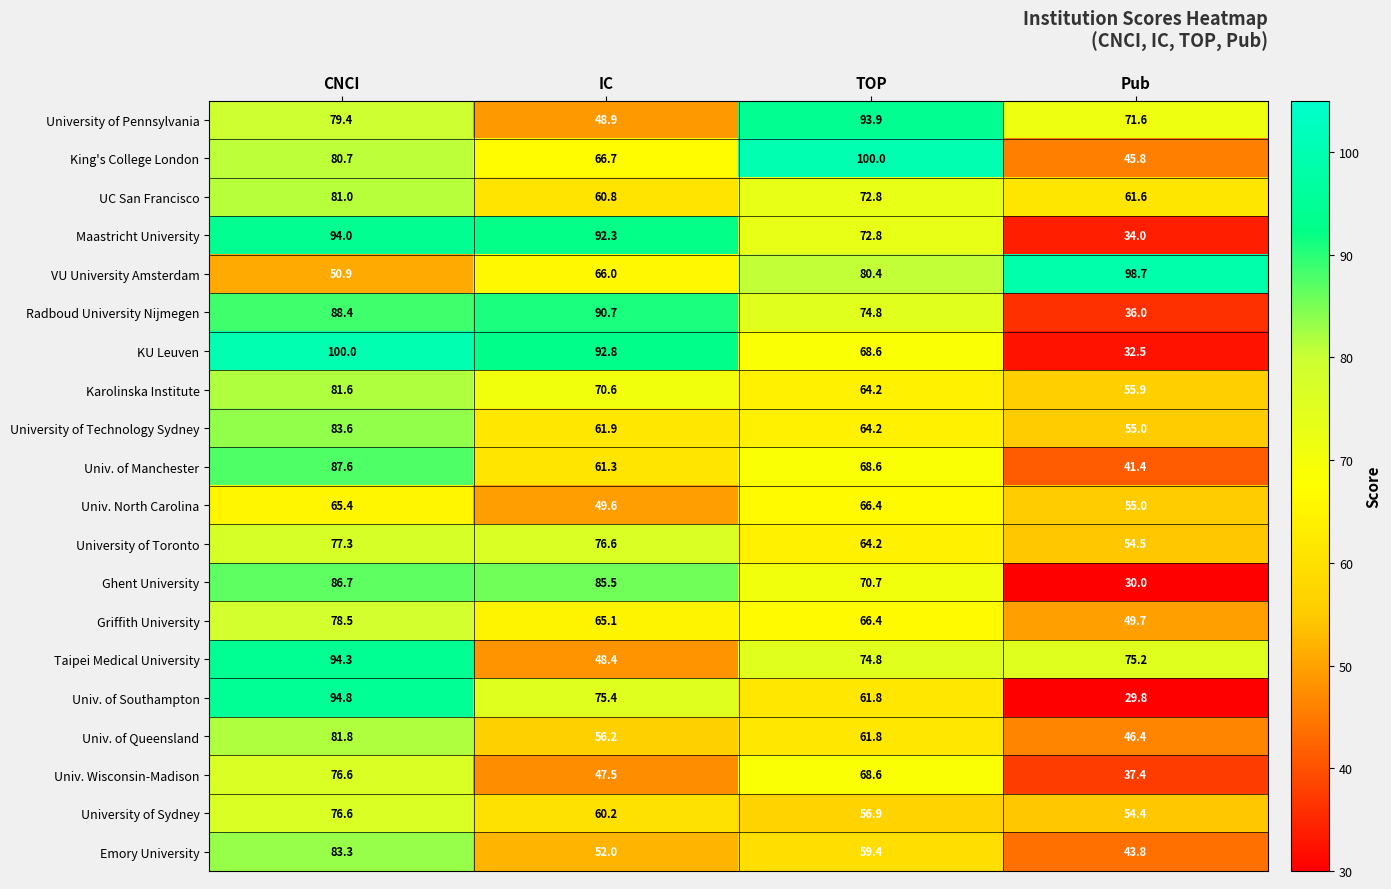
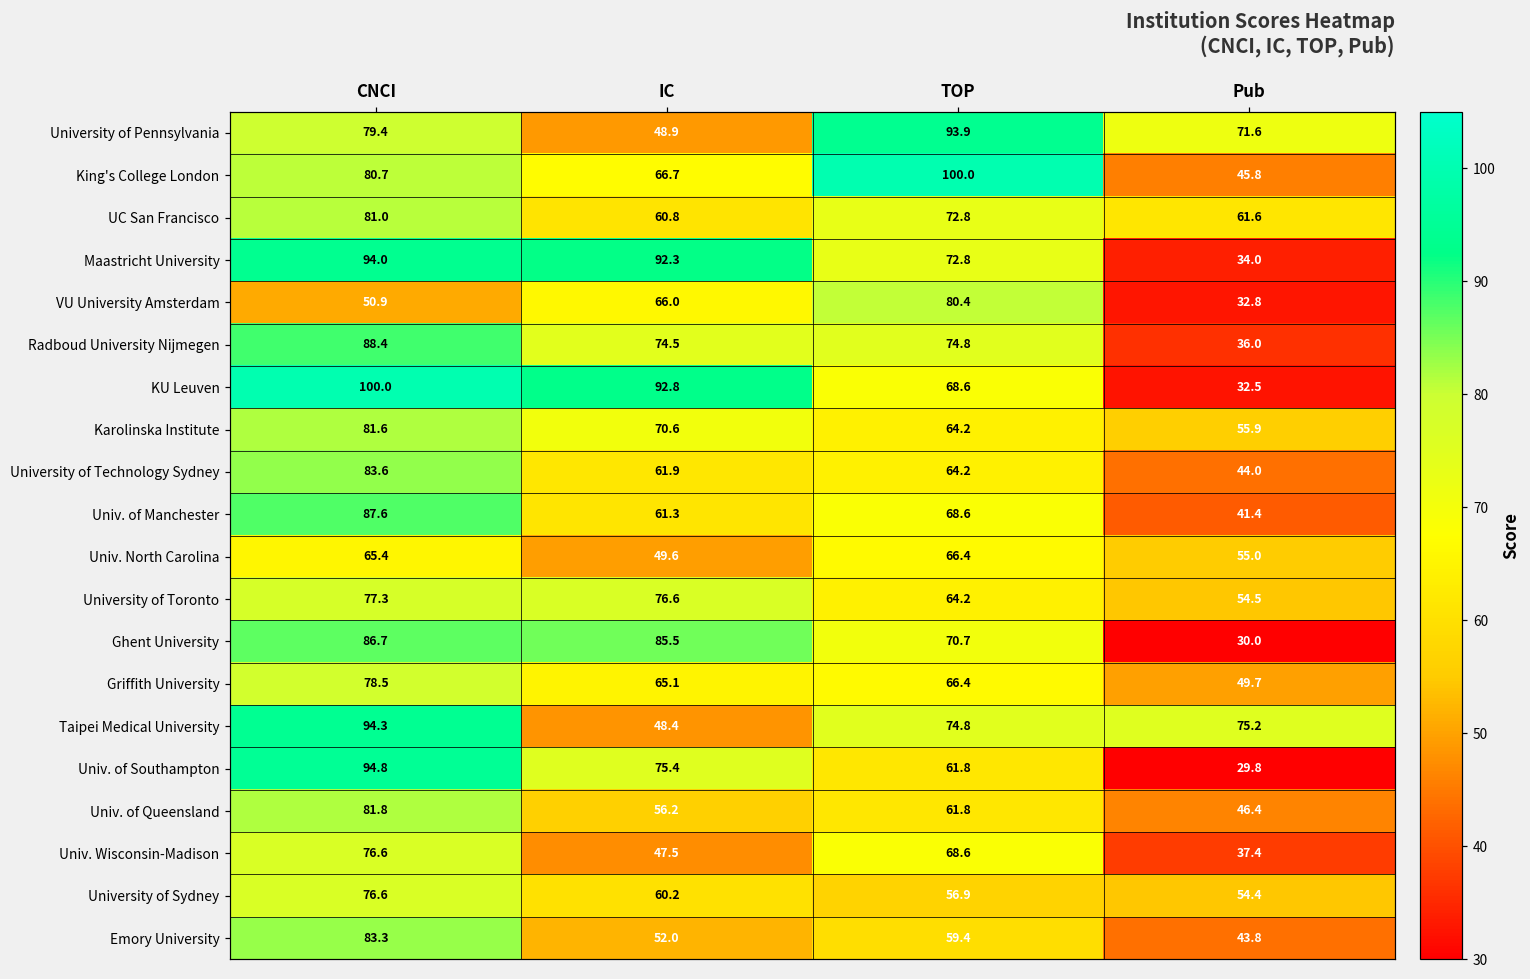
  {
    "University of Pennsylvania": {
      "CNCI": 79.4,
      "IC": 48.9,
      "TOP": 93.9,
      "Pub": 71.6
    },
    "King's College London": {
      "CNCI": 80.7,
      "IC": 66.7,
      "TOP": 100.0,
      "Pub": 45.8
    },
    "UC San Francisco": {
      "CNCI": 81.0,
      "IC": 60.8,
      "TOP": 72.8,
      "Pub": 61.6
    },
    "Maastricht University": {
      "CNCI": 94.0,
      "IC": 92.3,
      "TOP": 72.8,
      "Pub": 34.0
    },
    "VU University Amsterdam": {
      "CNCI": 50.9,
      "IC": 66.0,
      "TOP": 80.4,
-     "Pub": 98.7
+     "Pub": 32.8
    },
    "Radboud University Nijmegen": {
      "CNCI": 88.4,
-     "IC": 90.7,
+     "IC": 74.5,
      "TOP": 74.8,
      "Pub": 36.0
    },
    "KU Leuven": {
      "CNCI": 100.0,
      "IC": 92.8,
      "TOP": 68.6,
      "Pub": 32.5
    },
    "Karolinska Institute": {
      "CNCI": 81.6,
      "IC": 70.6,
      "TOP": 64.2,
      "Pub": 55.9
    },
    "University of Technology Sydney": {
      "CNCI": 83.6,
      "IC": 61.9,
      "TOP": 64.2,
-     "Pub": 55.0
+     "Pub": 44.0
    },
    "Univ. of Manchester": {
      "CNCI": 87.6,
      "IC": 61.3,
      "TOP": 68.6,
      "Pub": 41.4
    },
    "Univ. North Carolina": {
      "CNCI": 65.4,
      "IC": 49.6,
      "TOP": 66.4,
      "Pub": 55.0
    },
    "University of Toronto": {
      "CNCI": 77.3,
      "IC": 76.6,
      "TOP": 64.2,
      "Pub": 54.5
    },
    "Ghent University": {
      "CNCI": 86.7,
      "IC": 85.5,
      "TOP": 70.7,
      "Pub": 30.0
    },
    "Griffith University": {
      "CNCI": 78.5,
      "IC": 65.1,
      "TOP": 66.4,
      "Pub": 49.7
    },
    "Taipei Medical University": {
      "CNCI": 94.3,
      "IC": 48.4,
      "TOP": 74.8,
      "Pub": 75.2
    },
    "Univ. of Southampton": {
      "CNCI": 94.8,
      "IC": 75.4,
      "TOP": 61.8,
      "Pub": 29.8
    },
    "Univ. of Queensland": {
      "CNCI": 81.8,
      "IC": 56.2,
      "TOP": 61.8,
      "Pub": 46.4
    },
    "Univ. Wisconsin-Madison": {
      "CNCI": 76.6,
      "IC": 47.5,
      "TOP": 68.6,
      "Pub": 37.4
    },
    "University of Sydney": {
      "CNCI": 76.6,
      "IC": 60.2,
      "TOP": 56.9,
      "Pub": 54.4
    },
    "Emory University": {
      "CNCI": 83.3,
      "IC": 52.0,
      "TOP": 59.4,
      "Pub": 43.8
    }
  }
